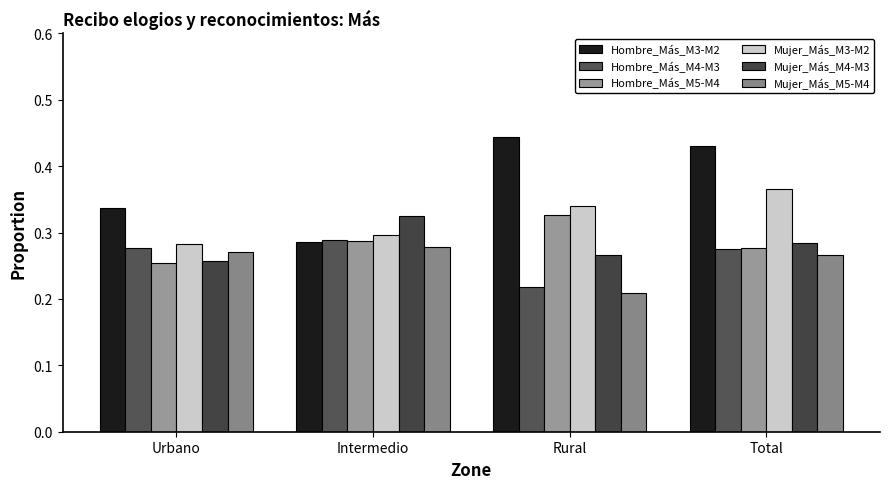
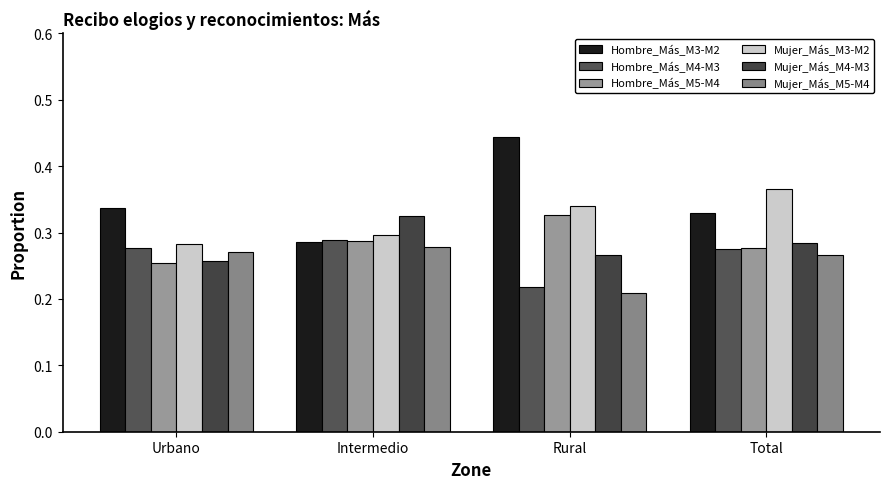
  {
    "Hombre_Más_M3-M2": {
      "Urbano": 0.34,
      "Intermedio": 0.29,
      "Rural": 0.44,
-     "Total": 0.43
+     "Total": 0.33
    },
    "Mujer_Más_M3-M2": {
      "Urbano": 0.28,
      "Intermedio": 0.30,
      "Rural": 0.34,
      "Total": 0.36
    }
  }
